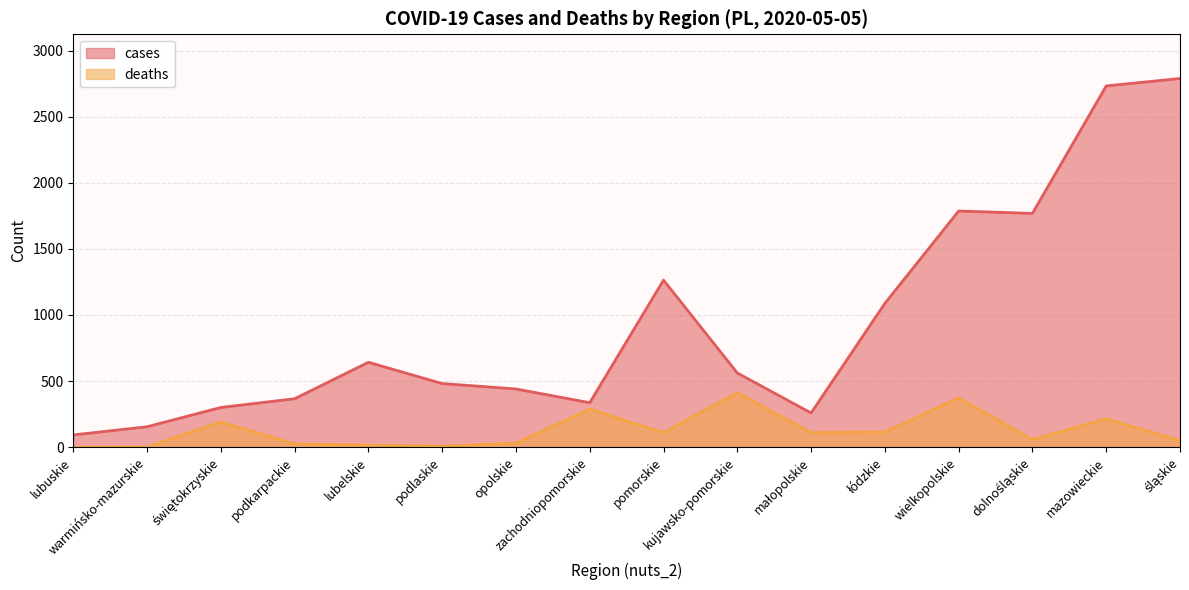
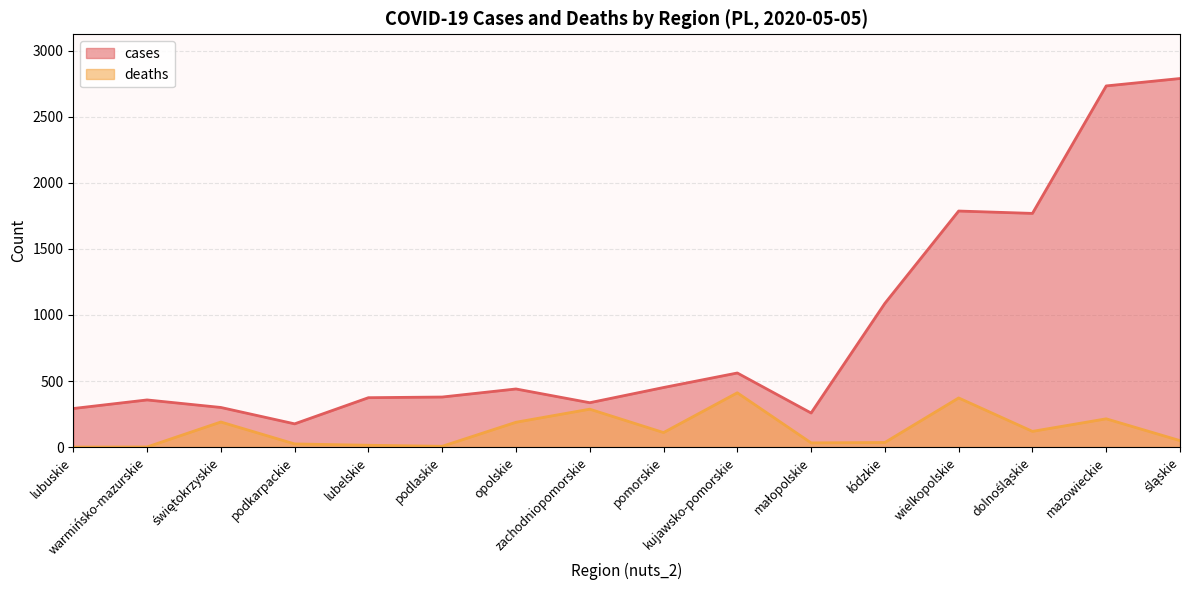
  {
    "cases": {
-     "lubuskie": 90,
-     "warmińsko-mazurskie": 150,
+     "lubuskie": 290,
+     "warmińsko-mazurskie": 360,
      "świętokrzyskie": 300,
-     "podkarpackie": 370,
-     "lubelskie": 640,
-     "podlaskie": 480,
+     "podkarpackie": 180,
+     "lubelskie": 370,
+     "podlaskie": 380,
      "opolskie": 440,
      "zachodniopomorskie": 340,
-     "pomorskie": 1260,
+     "pomorskie": 450,
      "kujawsko-pomorskie": 560,
      "małopolskie": 260,
      "łódzkie": 1090,
      "wielkopolskie": 1790,
      "dolnośląskie": 1770,
      "mazowieckie": 2730,
      "śląskie": 2790
    },
    "deaths": {
      "lubuskie": 0,
      "warmińsko-mazurskie": 0,
      "świętokrzyskie": 190,
      "podkarpackie": 20,
      "lubelskie": 10,
      "podlaskie": 10,
-     "opolskie": 30,
+     "opolskie": 190,
      "zachodniopomorskie": 290,
      "pomorskie": 110,
      "kujawsko-pomorskie": 410,
-     "małopolskie": 110,
-     "łódzkie": 120,
+     "małopolskie": 30,
+     "łódzkie": 40,
      "wielkopolskie": 370,
-     "dolnośląskie": 60,
+     "dolnośląskie": 120,
      "mazowieckie": 210,
      "śląskie": 50
    }
  }
